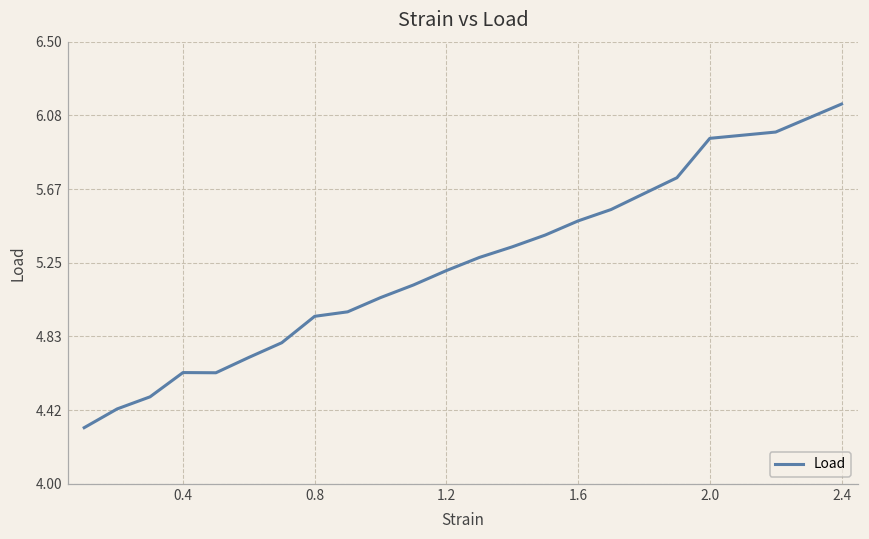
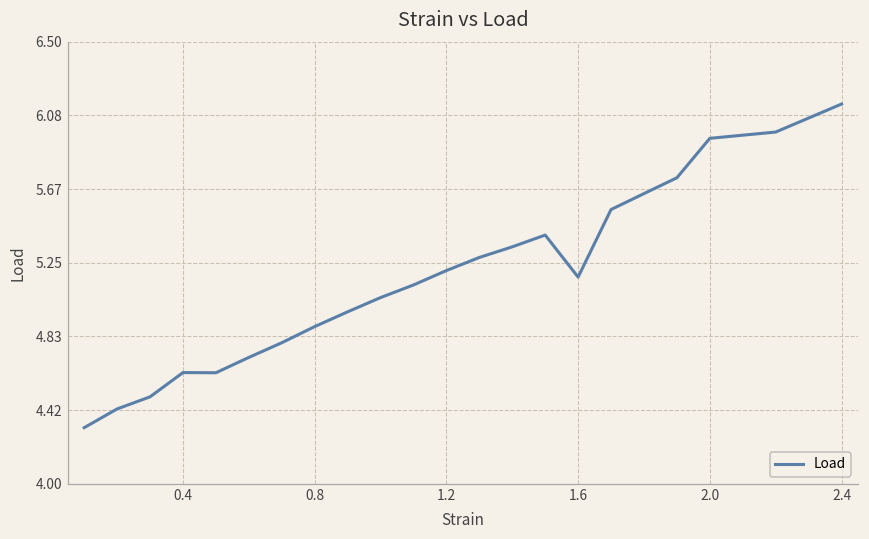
  {
    "0.4": 4.63,
-   "0.8": 4.95,
+   "0.8": 4.89,
    "1.2": 5.21,
-   "1.6": 5.49,
+   "1.6": 5.17,
    "2.0": 5.95,
    "2.4": 6.15
  }
